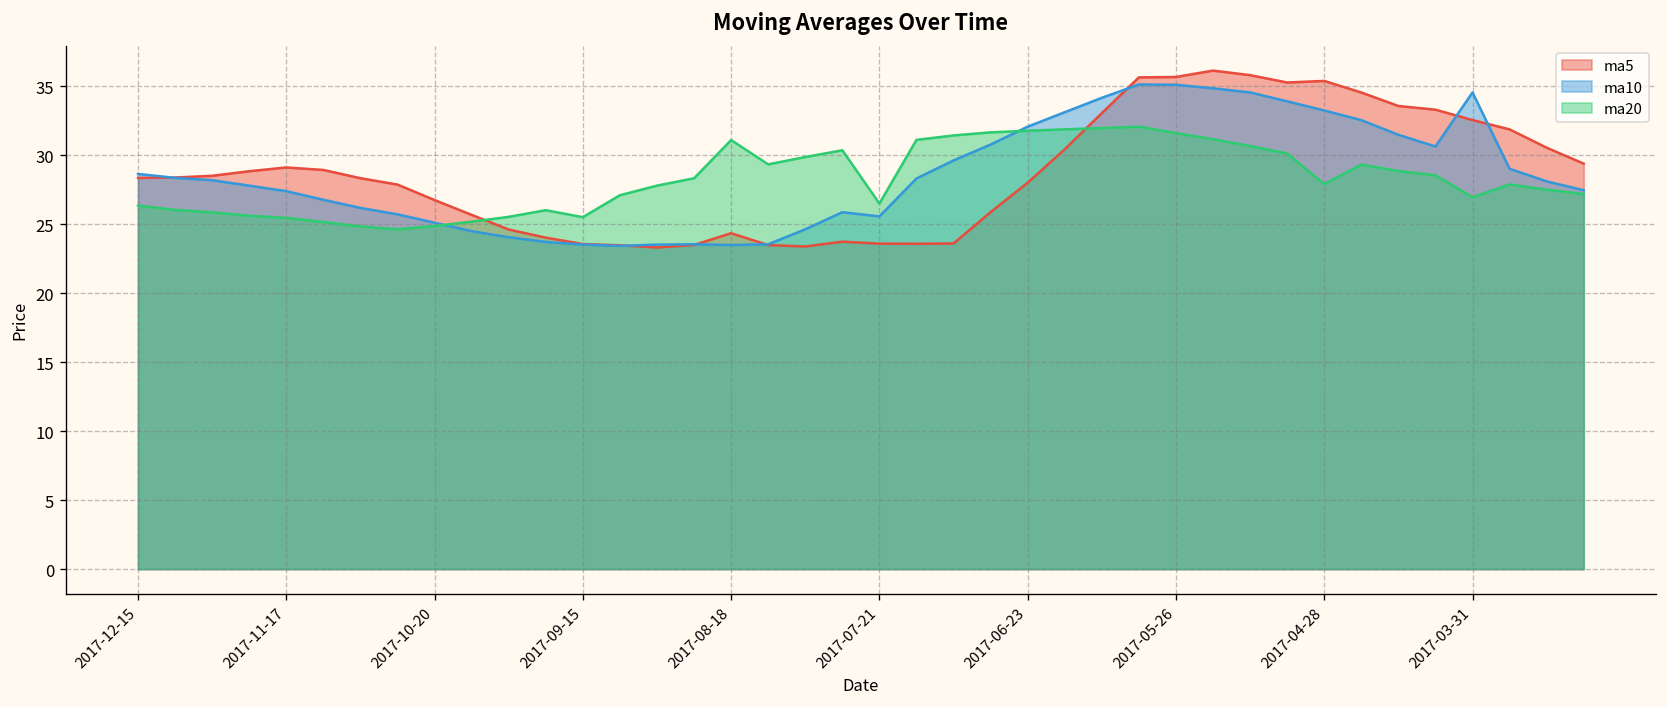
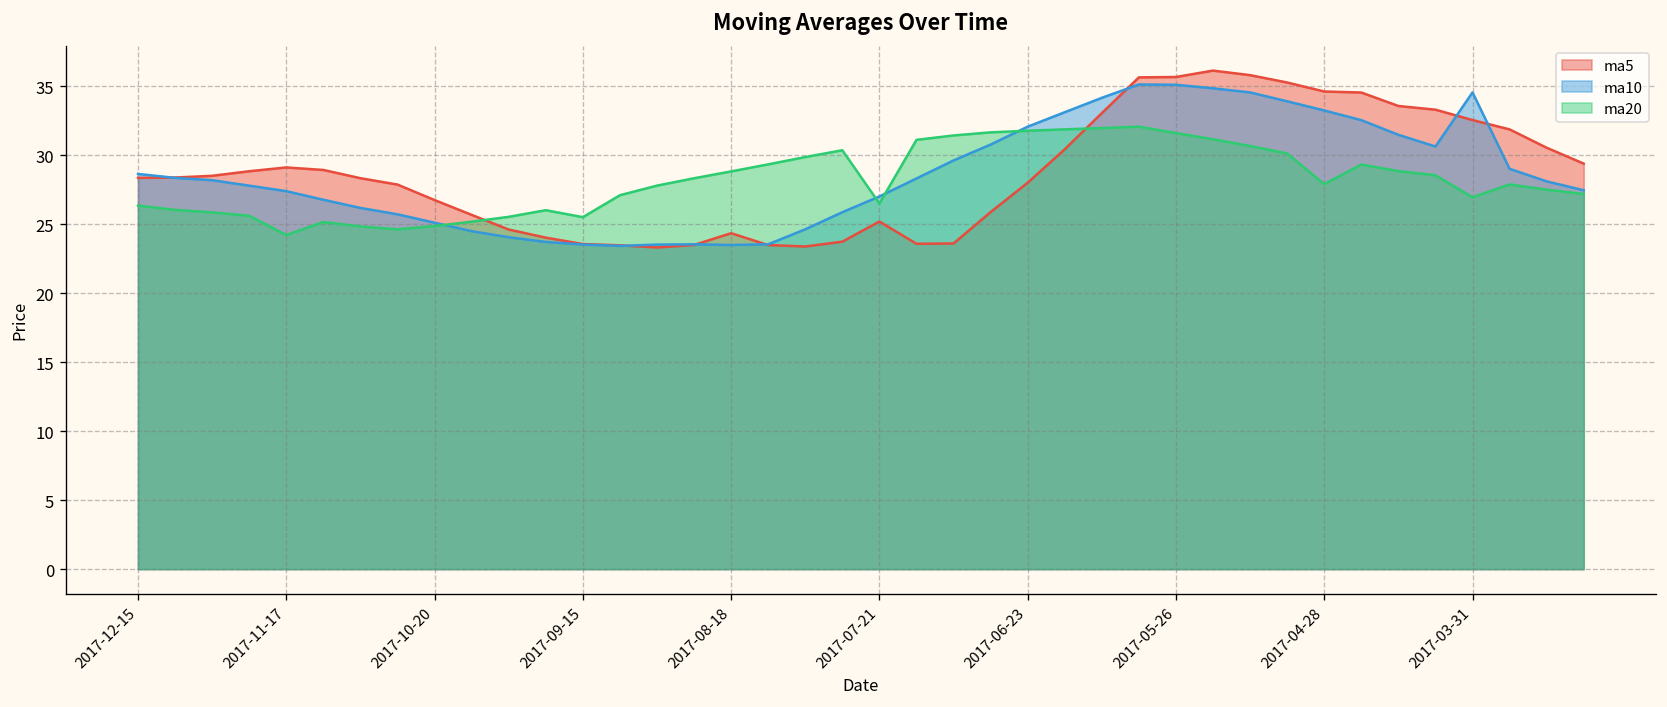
  {
    "ma5": {
      "2017-12-15": 28.4,
      "2017-11-17": 29.1,
      "2017-10-20": 26.8,
      "2017-08-18": 24.4,
-     "2017-07-21": 23.6,
+     "2017-07-21": 25.2,
      "2017-06-23": 28.0,
      "2017-05-26": 35.7,
-     "2017-04-28": 35.4,
+     "2017-04-28": 34.6,
      "2017-03-31": 32.6
    },
    "ma10": {
      "2017-12-15": 28.6,
      "2017-11-17": 27.4,
      "2017-10-20": 25.1,
      "2017-08-18": 23.5,
-     "2017-07-21": 25.6,
+     "2017-07-21": 27.0,
      "2017-06-23": 32.1,
      "2017-05-26": 35.1,
      "2017-04-28": 33.3,
      "2017-03-31": 34.6
    },
    "ma20": {
      "2017-12-15": 26.4,
-     "2017-11-17": 25.5,
+     "2017-11-17": 24.2,
      "2017-10-20": 24.9,
      "2017-09-15": 25.5,
-     "2017-08-18": 31.1,
+     "2017-08-18": 28.8,
      "2017-07-21": 26.5,
      "2017-06-23": 31.8,
      "2017-05-26": 31.6,
      "2017-04-28": 27.9,
      "2017-03-31": 27.0
    }
  }
